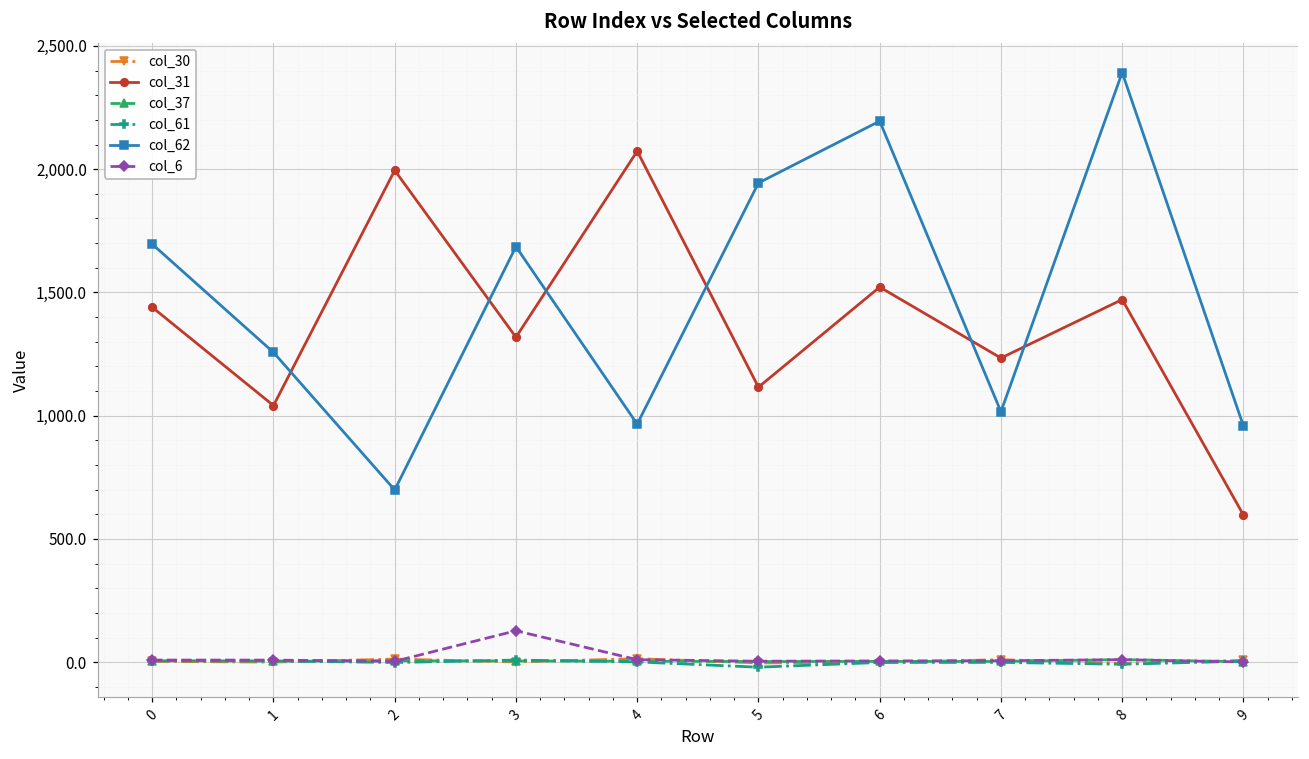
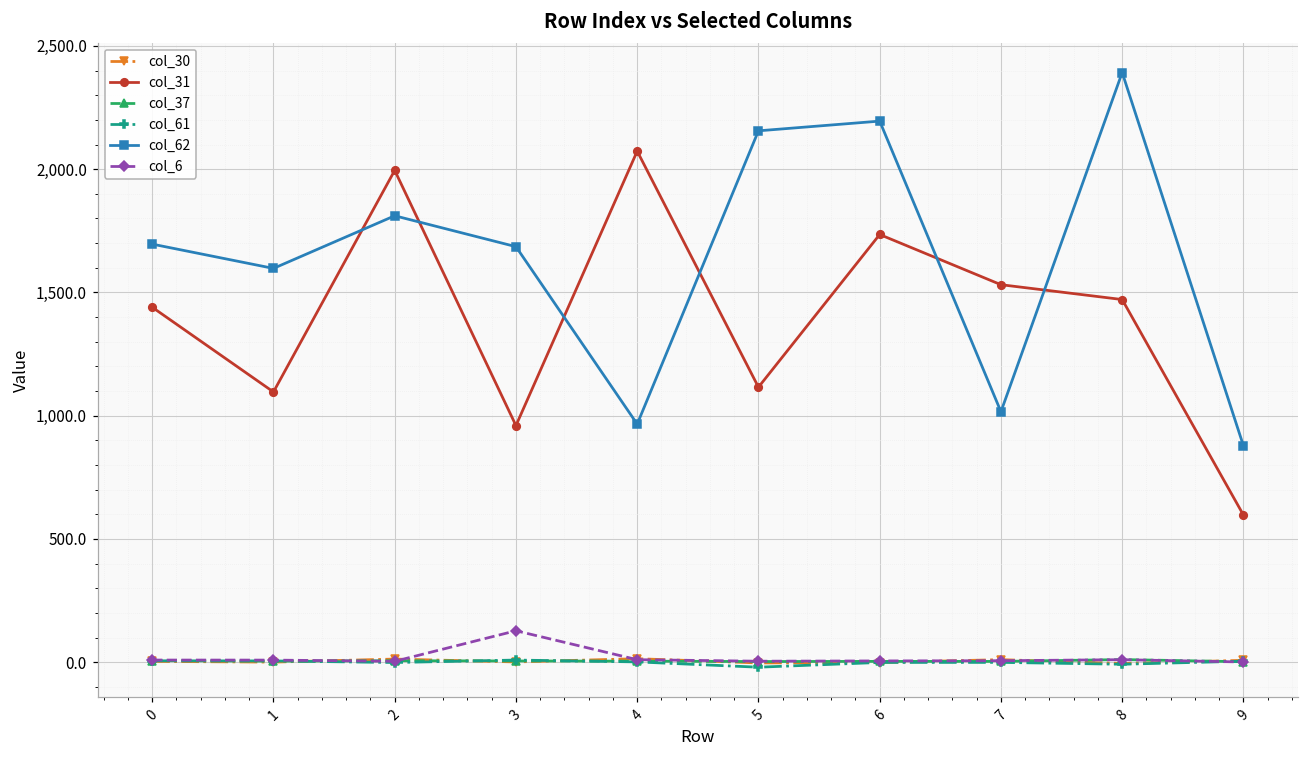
  {
    "col_31": {
      "0": "1,440",
-     "1": "1,040",
+     "1": "1,100",
      "2": "2,000",
-     "3": "1,320",
+     "3": "960",
      "4": "2,070",
      "5": "1,120",
-     "6": "1,520",
-     "7": "1,230",
+     "6": "1,740",
+     "7": "1,530",
      "8": "1,470",
      "9": "600"
    },
    "col_62": {
      "0": "1,700",
-     "1": "1,260",
-     "2": "700",
+     "1": "1,600",
+     "2": "1,810",
      "3": "1,690",
      "4": "970",
-     "5": "1,940",
+     "5": "2,160",
      "6": "2,190",
      "7": "1,020",
      "8": "2,390",
-     "9": "960"
+     "9": "880"
    },
    "col_6": {
      "3": "130"
    }
  }
